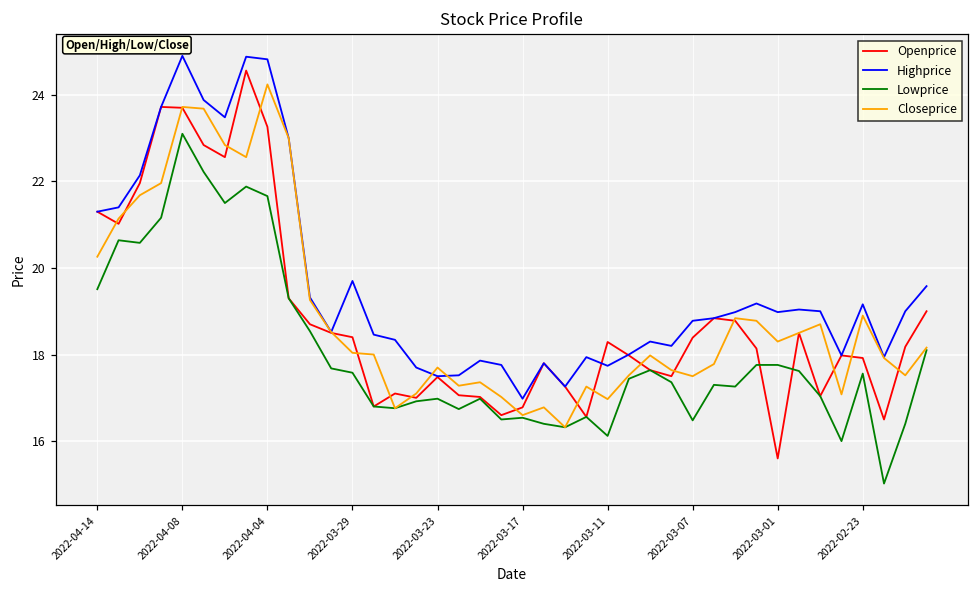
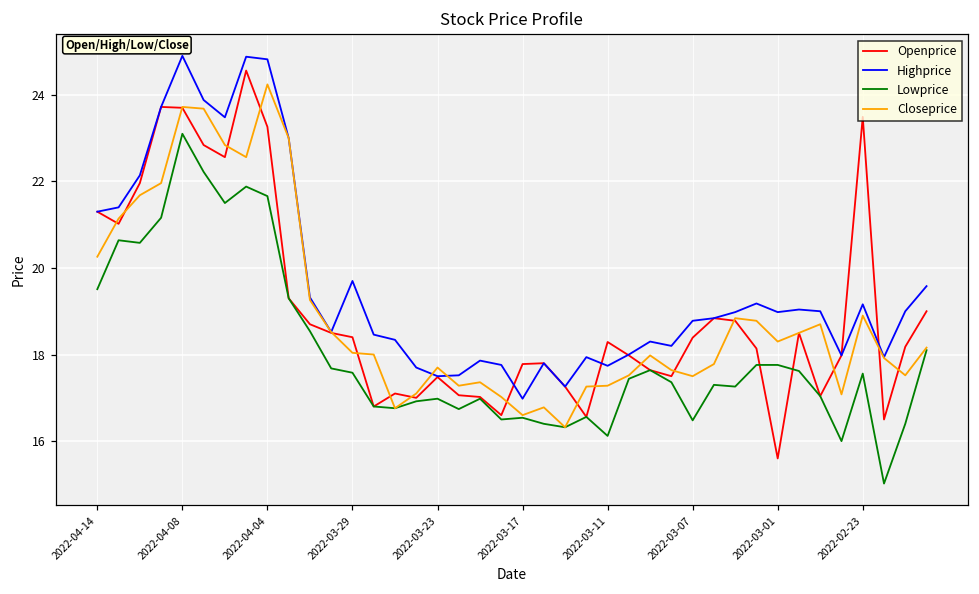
  {
    "Openprice": {
      "2022-04-04": 23.3,
      "2022-03-29": 18.4,
-     "2022-03-17": 16.8,
+     "2022-03-17": 17.8,
      "2022-03-11": 18.3,
      "2022-03-07": 18.4,
      "2022-03-01": 15.6,
-     "2022-02-23": 17.9
+     "2022-02-23": 23.5
    },
    "Highprice": {
      "2022-04-08": 24.9,
      "2022-04-04": 24.8,
      "2022-03-29": 19.7,
      "2022-03-17": 17.0,
      "2022-03-11": 17.7,
      "2022-03-07": 18.8,
      "2022-03-01": 19.0,
      "2022-02-23": 19.2
    },
    "Lowprice": {
      "2022-04-14": 19.5,
      "2022-04-08": 23.1,
      "2022-04-04": 21.7,
      "2022-03-29": 17.6,
      "2022-03-23": 17.0,
      "2022-03-11": 16.1,
      "2022-03-07": 16.5,
      "2022-03-01": 17.8,
      "2022-02-23": 17.6
    },
    "Closeprice": {
      "2022-04-14": 20.3,
      "2022-04-04": 24.2,
      "2022-03-29": 18.0,
      "2022-03-23": 17.7,
-     "2022-03-11": 17.0,
+     "2022-03-11": 17.3,
      "2022-03-07": 17.5,
      "2022-03-01": 18.3,
      "2022-02-23": 18.9
    }
  }
